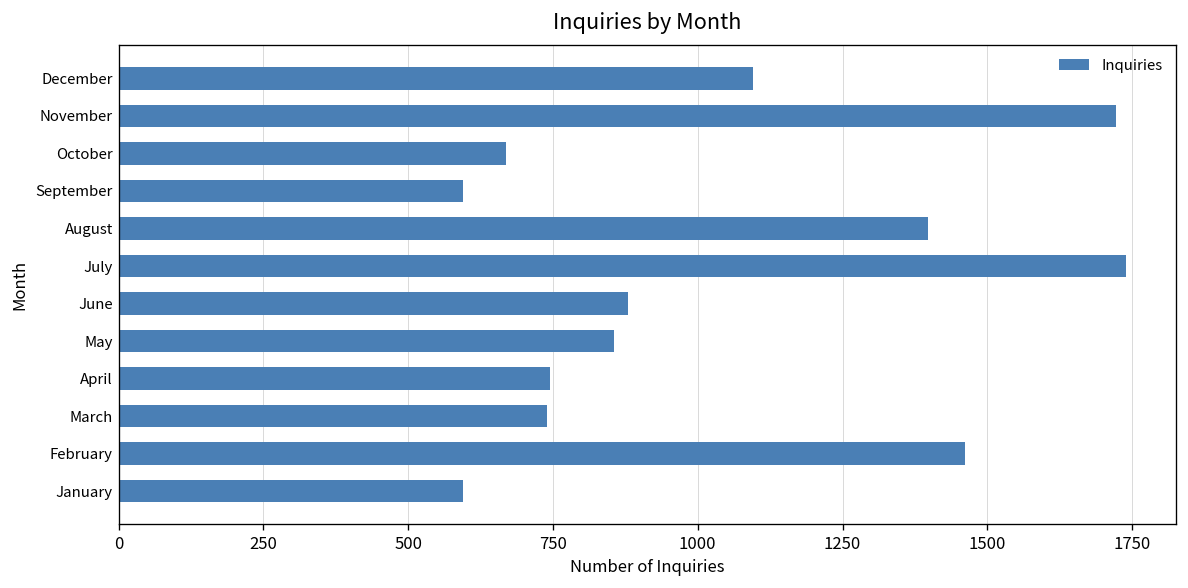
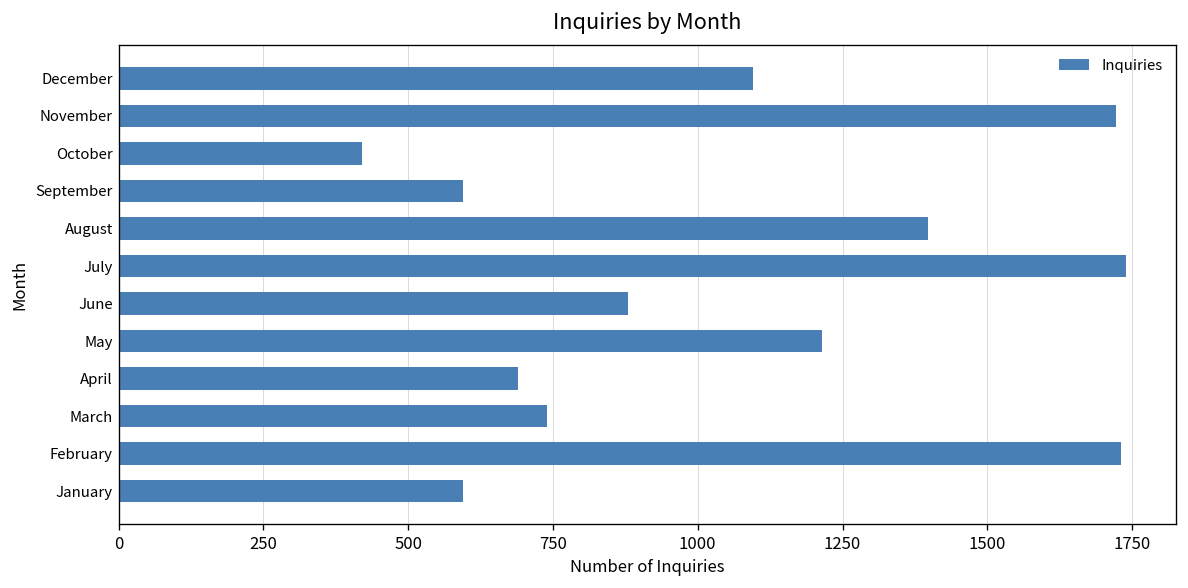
  {
    "December": 1100,
    "November": 1720,
-   "October": 670,
+   "October": 420,
    "September": 590,
    "August": 1400,
    "July": 1740,
    "June": 880,
-   "May": 860,
-   "April": 750,
+   "May": 1210,
+   "April": 690,
    "March": 740,
-   "February": 1460,
+   "February": 1730,
    "January": 600
  }
